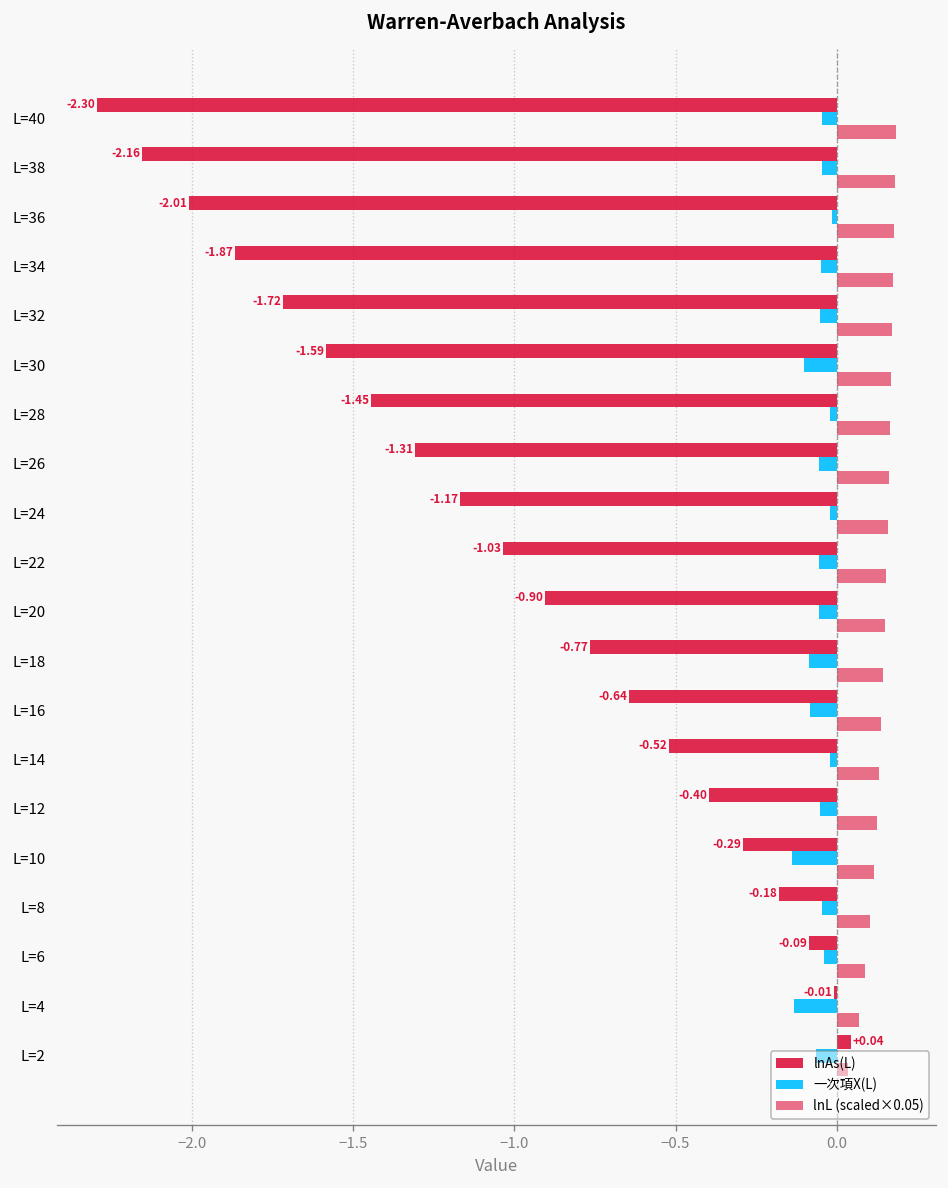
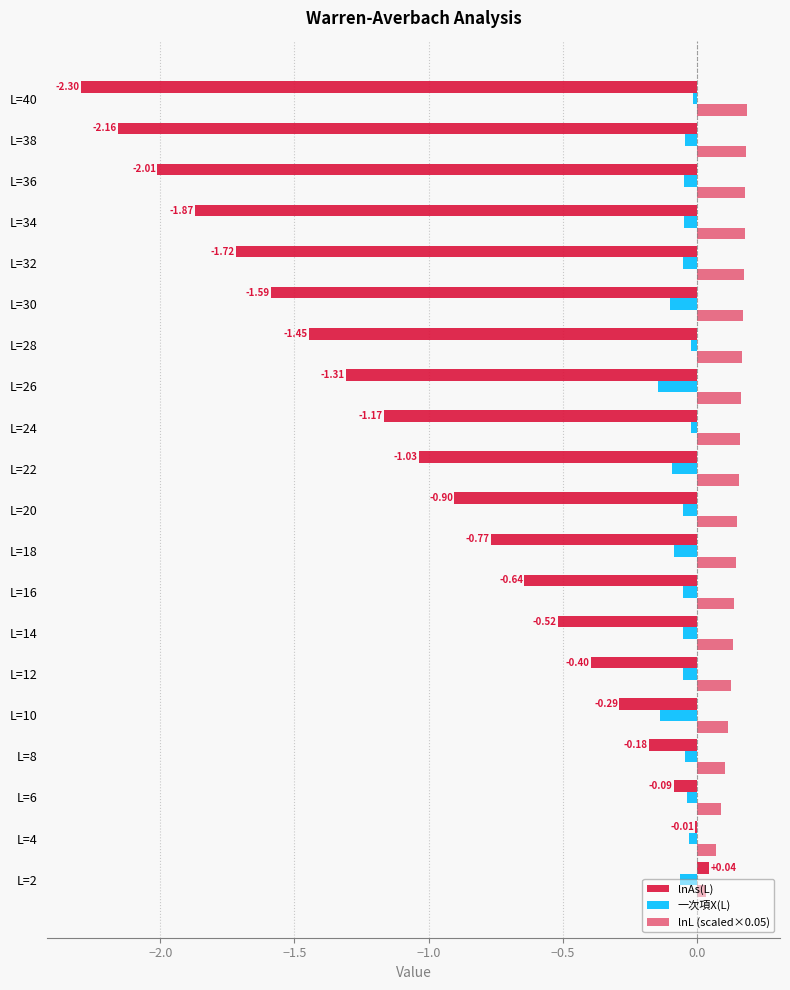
  {
    "一次項X(L)": {
-     "L=40": -0.05,
+     "L=40": -0.02,
      "L=38": -0.05,
-     "L=36": -0.02,
+     "L=36": -0.05,
      "L=34": -0.05,
      "L=32": -0.05,
      "L=30": -0.10,
      "L=28": -0.02,
-     "L=26": -0.05,
+     "L=26": -0.15,
      "L=24": -0.02,
-     "L=22": -0.05,
+     "L=22": -0.09,
      "L=20": -0.05,
      "L=18": -0.09,
-     "L=16": -0.08,
-     "L=14": -0.02,
+     "L=16": -0.05,
+     "L=14": -0.05,
      "L=12": -0.05,
      "L=10": -0.14,
      "L=8": -0.04,
      "L=6": -0.04,
-     "L=4": -0.13
+     "L=4": -0.03
    }
  }
